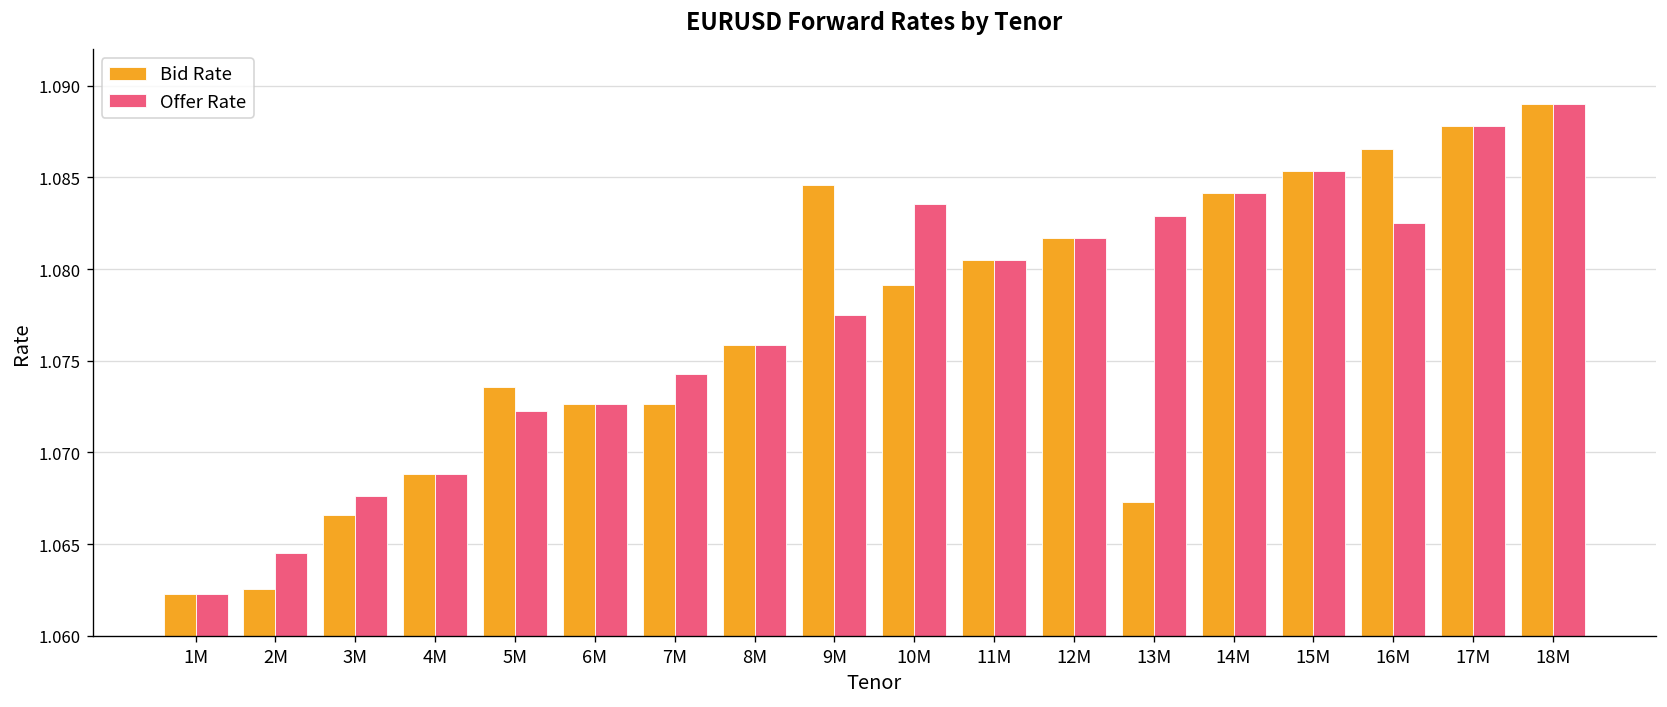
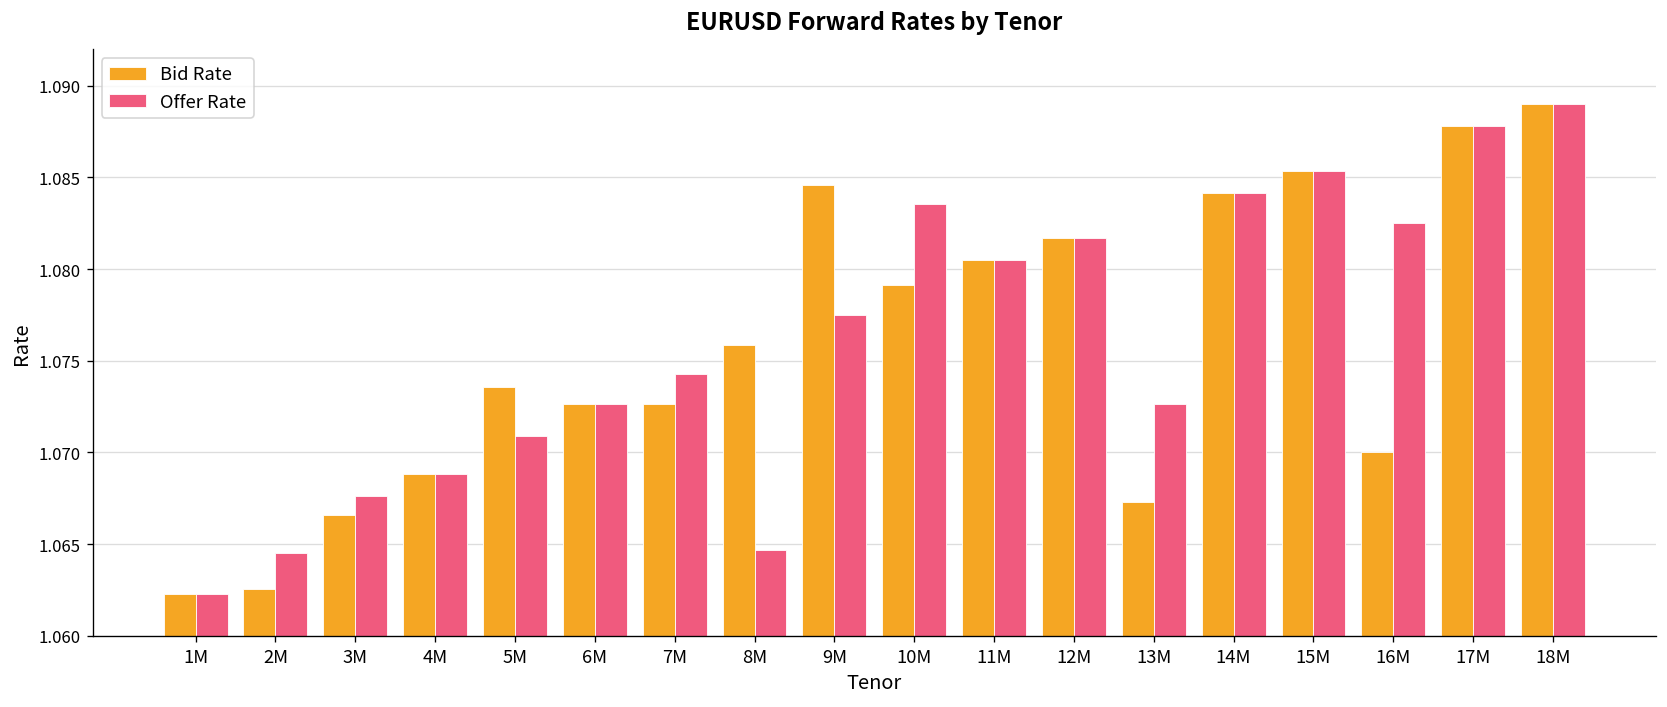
  {
    "Bid Rate": {
      "1M": 1.0623,
      "2M": 1.0626,
      "3M": 1.0666,
      "4M": 1.0688,
      "5M": 1.0736,
      "6M": 1.0726,
      "7M": 1.0726,
      "8M": 1.0759,
      "9M": 1.0846,
      "10M": 1.0791,
      "11M": 1.0805,
      "12M": 1.0817,
      "13M": 1.0673,
      "14M": 1.0841,
      "15M": 1.0853,
-     "16M": 1.0866,
+     "16M": 1.0701,
      "17M": 1.0878,
      "18M": 1.0890
    },
    "Offer Rate": {
      "1M": 1.0623,
      "2M": 1.0645,
      "3M": 1.0676,
      "4M": 1.0688,
-     "5M": 1.0722,
+     "5M": 1.0709,
      "6M": 1.0726,
      "7M": 1.0743,
-     "8M": 1.0759,
+     "8M": 1.0647,
      "9M": 1.0775,
      "10M": 1.0835,
      "11M": 1.0805,
      "12M": 1.0817,
-     "13M": 1.0829,
+     "13M": 1.0727,
      "14M": 1.0841,
      "15M": 1.0853,
      "16M": 1.0825,
      "17M": 1.0878,
      "18M": 1.0890
    }
  }
